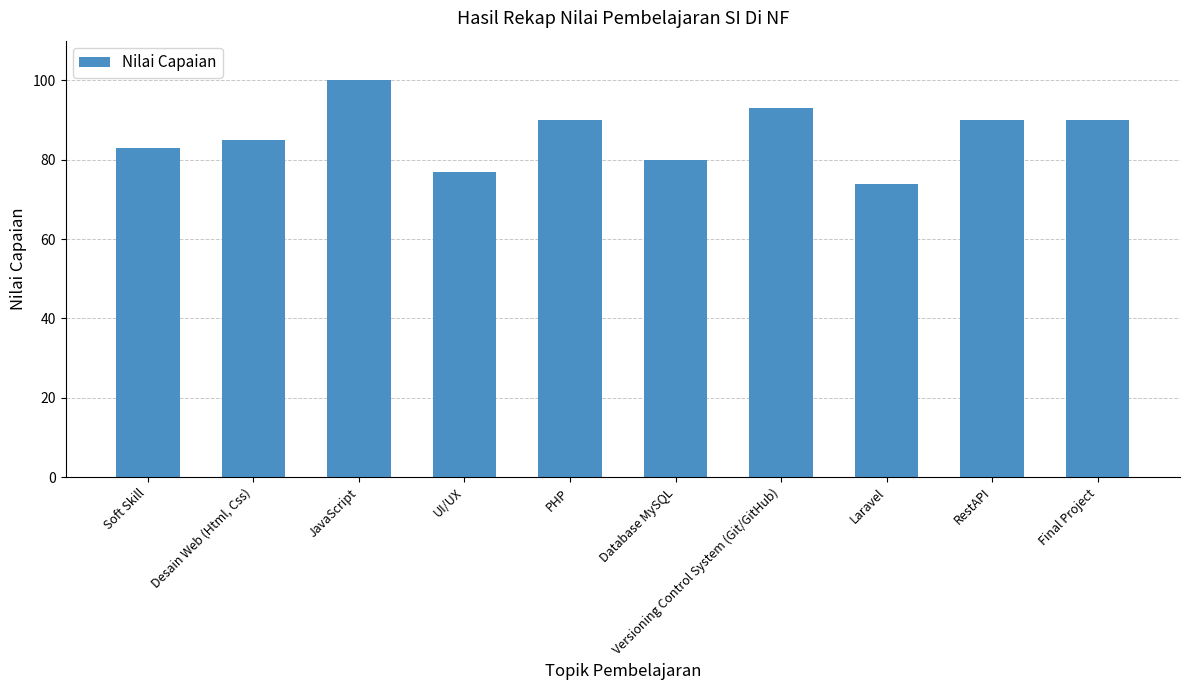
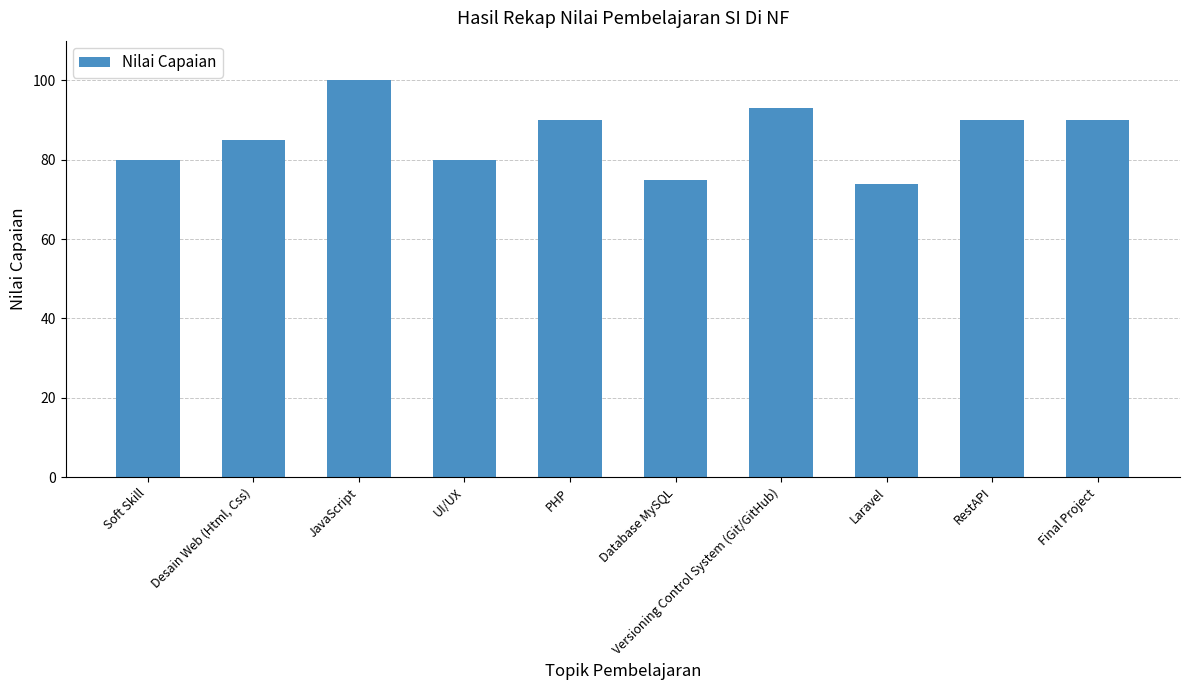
  {
-   "Soft Skill": 83,
+   "Soft Skill": 80,
    "Desain Web (Html, Css)": 85,
    "JavaScript": 100,
-   "UI/UX": 77,
+   "UI/UX": 80,
    "PHP": 90,
-   "Database MySQL": 80,
+   "Database MySQL": 75,
    "Versioning Control System (Git/GitHub)": 93,
    "Laravel": 74,
    "RestAPI": 90,
    "Final Project": 90
  }
